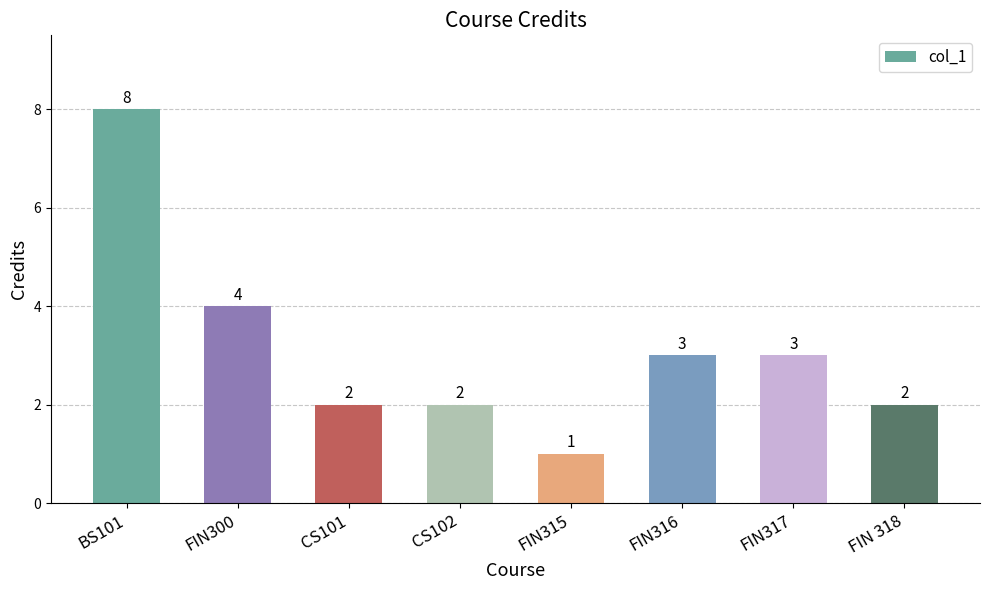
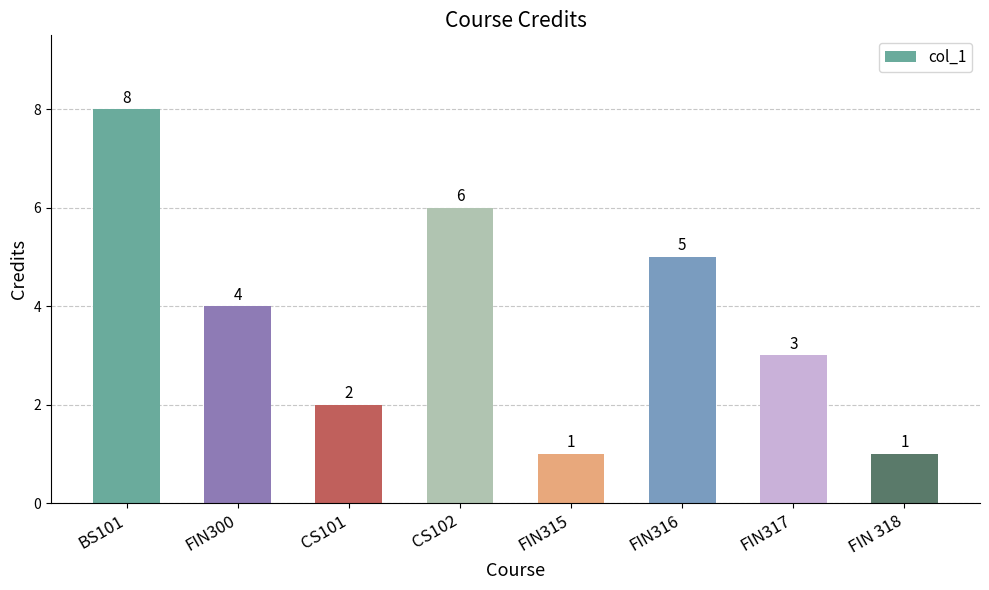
  {
    "BS101": 8,
    "FIN300": 4,
    "CS101": 2,
-   "CS102": 2,
+   "CS102": 6,
    "FIN315": 1,
-   "FIN316": 3,
+   "FIN316": 5,
    "FIN317": 3,
-   "FIN 318": 2
+   "FIN 318": 1
  }
